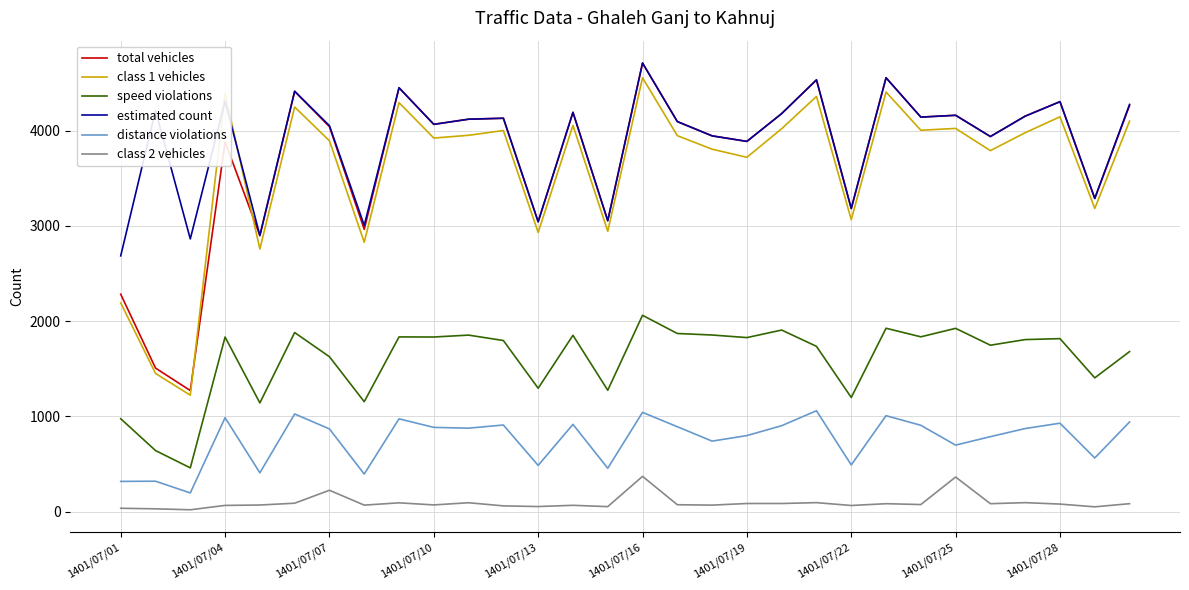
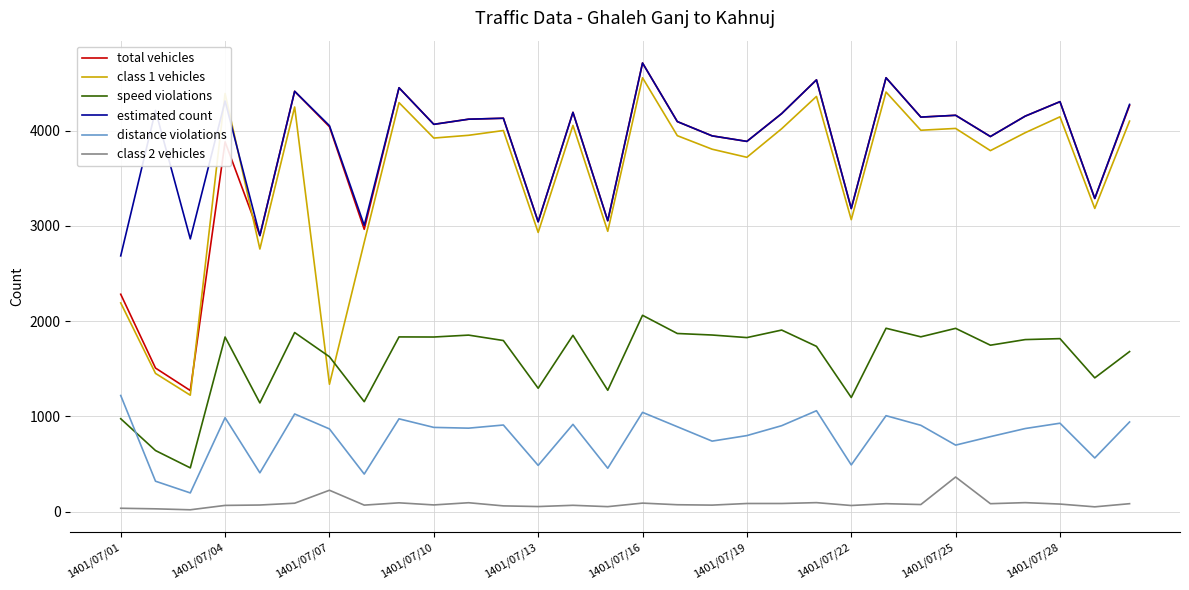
  {
    "total vehicles": {
      "1401/07/01": 2300
    },
    "class 1 vehicles": {
      "1401/07/01": 2200,
-     "1401/07/07": 3900,
+     "1401/07/07": 1300,
      "1401/07/10": 3900,
      "1401/07/13": 2900,
      "1401/07/16": 4600,
      "1401/07/19": 3700,
      "1401/07/22": 3100,
      "1401/07/25": 4000,
      "1401/07/28": 4100
    },
    "speed violations": {
      "1401/07/01": 1000,
      "1401/07/04": 1800,
      "1401/07/07": 1600,
      "1401/07/10": 1800,
      "1401/07/13": 1300,
      "1401/07/16": 2100,
      "1401/07/19": 1800,
      "1401/07/22": 1200,
      "1401/07/25": 1900,
      "1401/07/28": 1800
    },
    "estimated count": {
      "1401/07/01": 2700
    },
    "distance violations": {
-     "1401/07/01": 300,
+     "1401/07/01": 1200,
      "1401/07/04": 1000,
      "1401/07/07": 900,
      "1401/07/10": 900,
      "1401/07/13": 500,
      "1401/07/16": 1000,
      "1401/07/19": 800,
      "1401/07/22": 500,
      "1401/07/25": 700,
      "1401/07/28": 900
    },
    "class 2 vehicles": {
      "1401/07/01": 0,
      "1401/07/04": 100,
      "1401/07/07": 200,
      "1401/07/10": 100,
      "1401/07/13": 100,
-     "1401/07/16": 400,
+     "1401/07/16": 100,
      "1401/07/19": 100,
      "1401/07/22": 100,
      "1401/07/25": 400,
      "1401/07/28": 100
    }
  }
